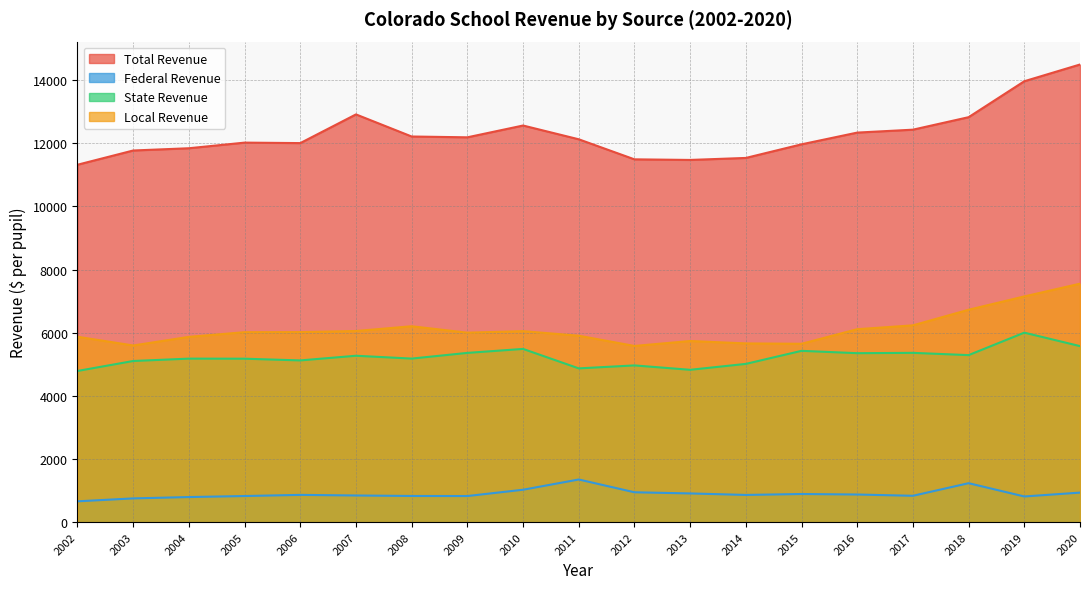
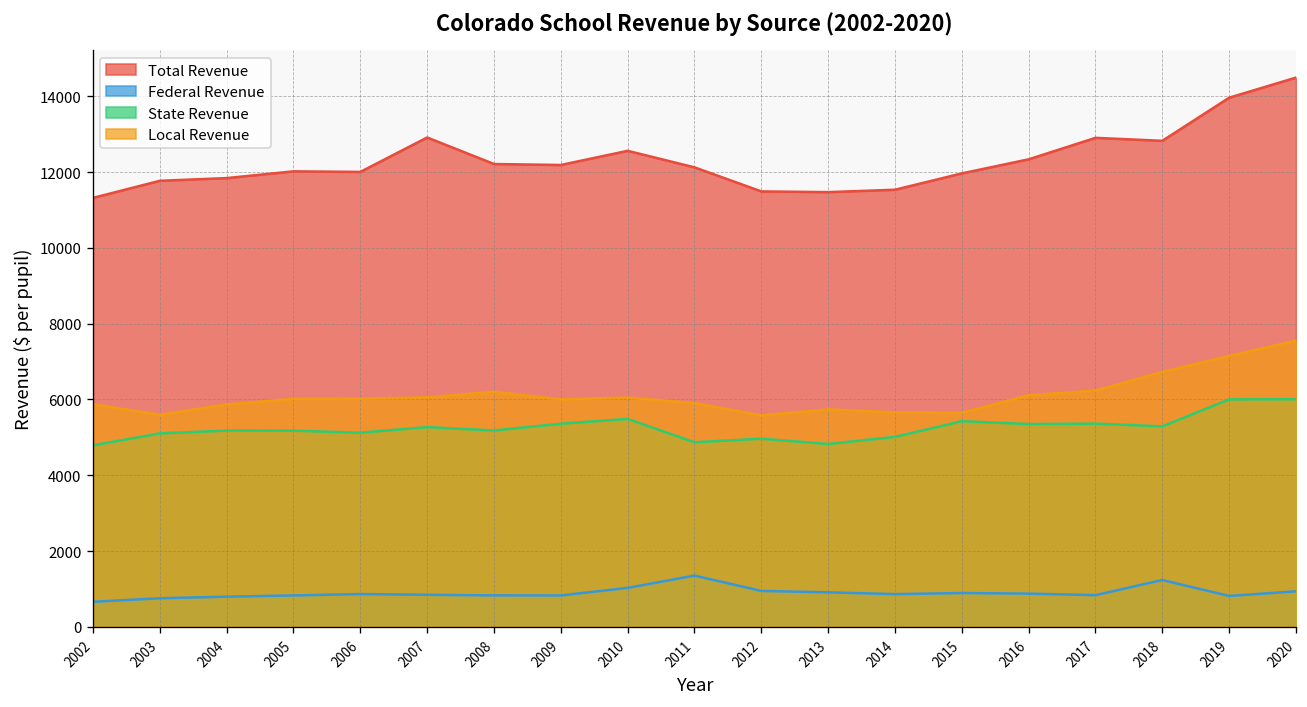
  {
    "Total Revenue": {
      "2002": 11300,
      "2003": 11800,
      "2004": 11800,
      "2005": 12000,
      "2006": 12000,
      "2007": 12900,
      "2008": 12200,
      "2009": 12200,
      "2010": 12600,
      "2011": 12100,
      "2012": 11500,
      "2013": 11500,
      "2014": 11500,
      "2015": 12000,
      "2016": 12300,
-     "2017": 12400,
+     "2017": 12900,
      "2018": 12800,
      "2019": 14000,
      "2020": 14500
    },
    "Federal Revenue": {
      "2002": 700,
      "2003": 800,
      "2004": 800,
      "2005": 800,
      "2006": 900,
      "2007": 800,
      "2008": 800,
      "2009": 800,
      "2010": 1000,
      "2011": 1400,
      "2012": 900,
      "2013": 900,
      "2014": 900,
      "2015": 900,
      "2016": 900,
      "2017": 800,
      "2018": 1200,
      "2019": 800,
      "2020": 900
    },
    "State Revenue": {
      "2002": 4800,
      "2003": 5100,
      "2004": 5200,
      "2005": 5200,
      "2006": 5100,
      "2007": 5300,
      "2008": 5200,
      "2009": 5400,
      "2010": 5500,
      "2011": 4900,
      "2012": 5000,
      "2013": 4800,
      "2014": 5000,
      "2015": 5400,
      "2016": 5400,
      "2017": 5400,
      "2018": 5300,
      "2019": 6000,
-     "2020": 5600
+     "2020": 6000
    },
    "Local Revenue": {
      "2002": 5900,
      "2003": 5600,
      "2004": 5900,
      "2005": 6000,
      "2006": 6000,
      "2007": 6100,
      "2008": 6200,
      "2009": 6000,
      "2010": 6000,
      "2011": 5900,
      "2012": 5600,
      "2013": 5700,
      "2014": 5700,
      "2015": 5600,
      "2016": 6100,
      "2017": 6200,
      "2018": 6700,
      "2019": 7100,
      "2020": 7600
    }
  }
